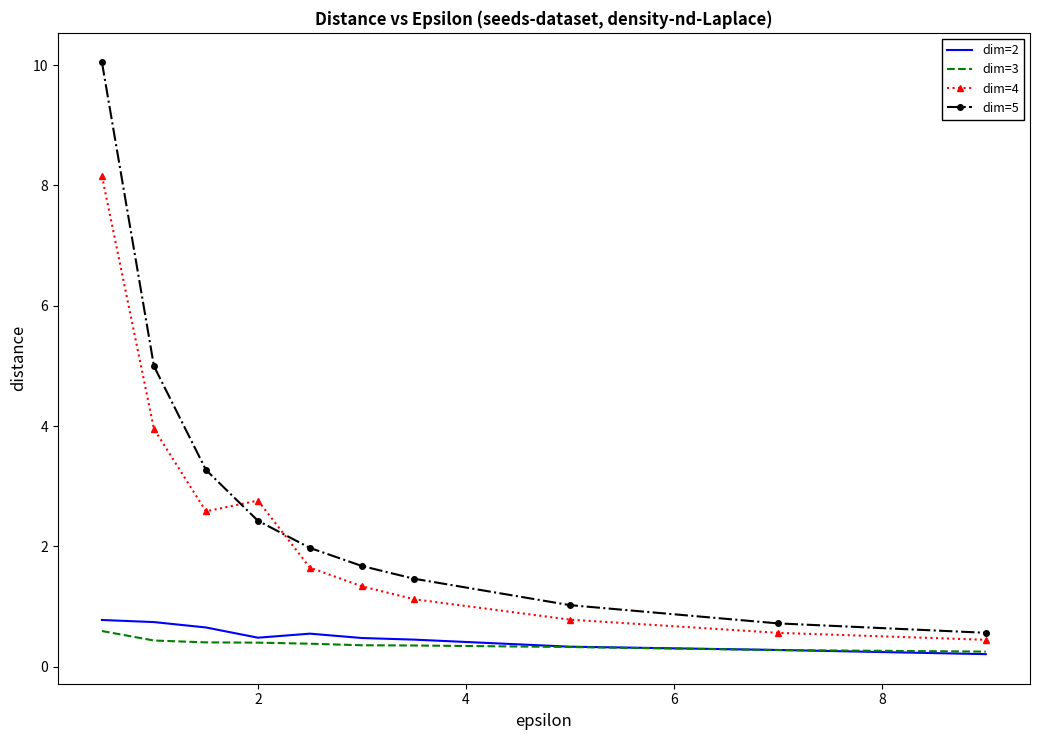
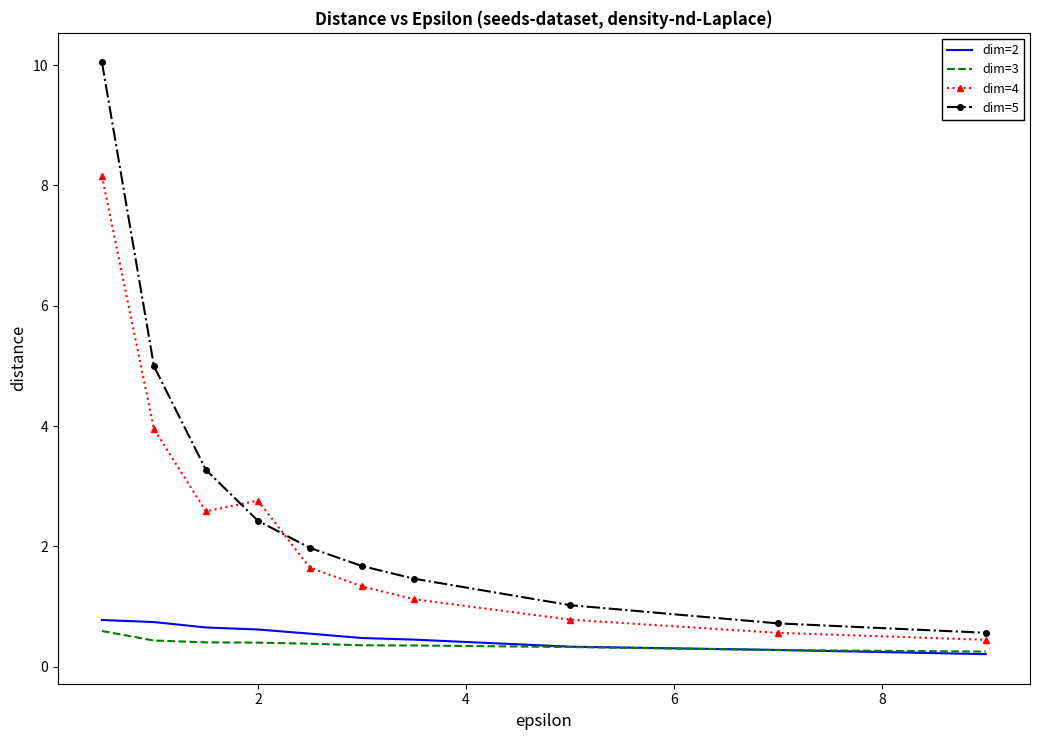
  {
    "dim=2": {
-     "2": 0.5
+     "2": 0.6
    },
    "dim=3": {
      "2": 0.4
    },
    "dim=4": {
      "2": 2.8
    },
    "dim=5": {
      "2": 2.4
    }
  }
